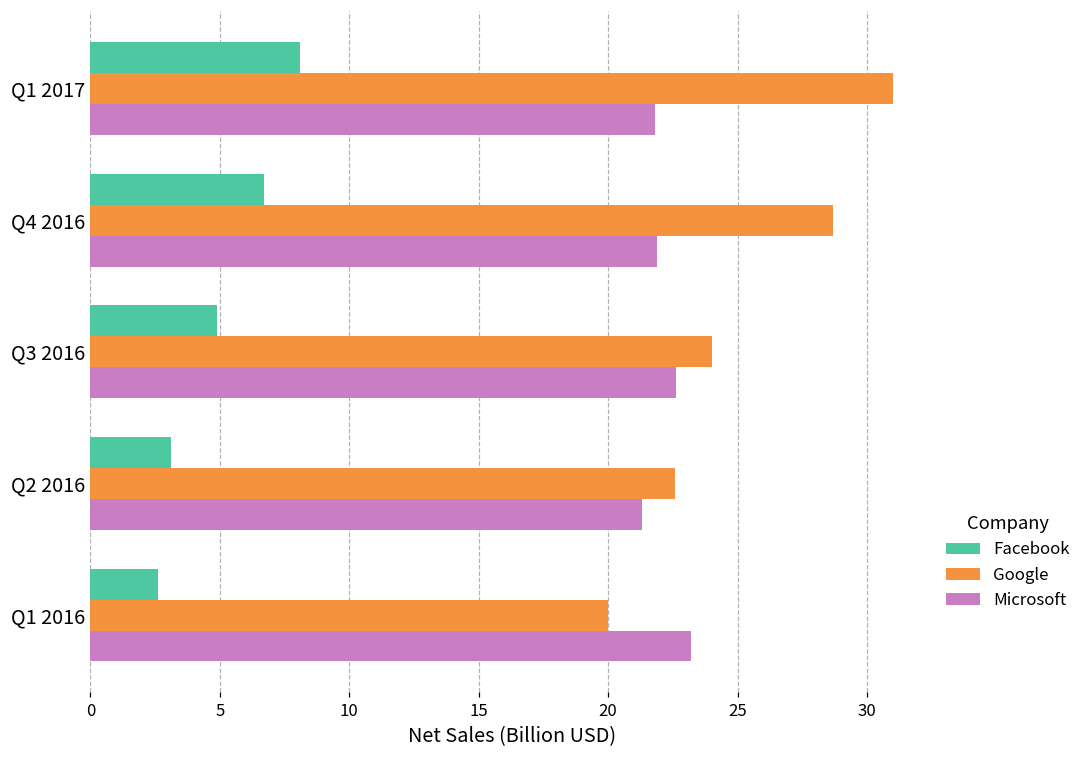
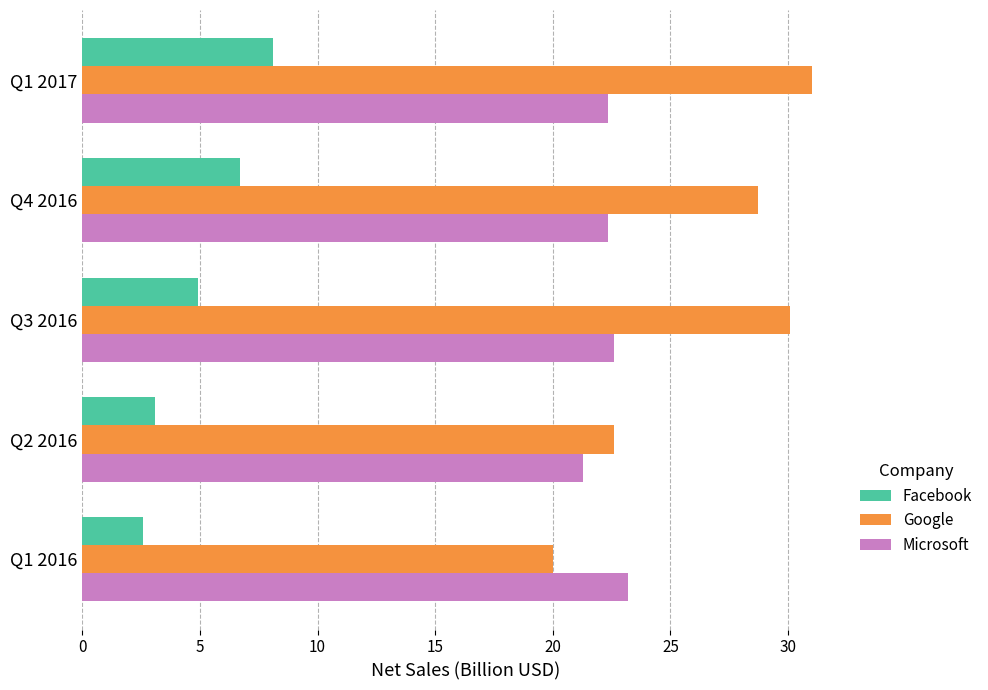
  {
    "Facebook": {
      "Q1 2017": 8.1,
      "Q4 2016": 6.7,
      "Q3 2016": 4.9,
      "Q2 2016": 3.1,
      "Q1 2016": 2.6
    },
    "Google": {
      "Q1 2017": 31.0,
      "Q4 2016": 28.7,
-     "Q3 2016": 24.0,
+     "Q3 2016": 30.1,
      "Q2 2016": 22.6,
      "Q1 2016": 20.0
    },
    "Microsoft": {
-     "Q1 2017": 21.8,
-     "Q4 2016": 21.9,
+     "Q1 2017": 22.3,
+     "Q4 2016": 22.4,
      "Q3 2016": 22.6,
      "Q2 2016": 21.3,
      "Q1 2016": 23.2
    }
  }
